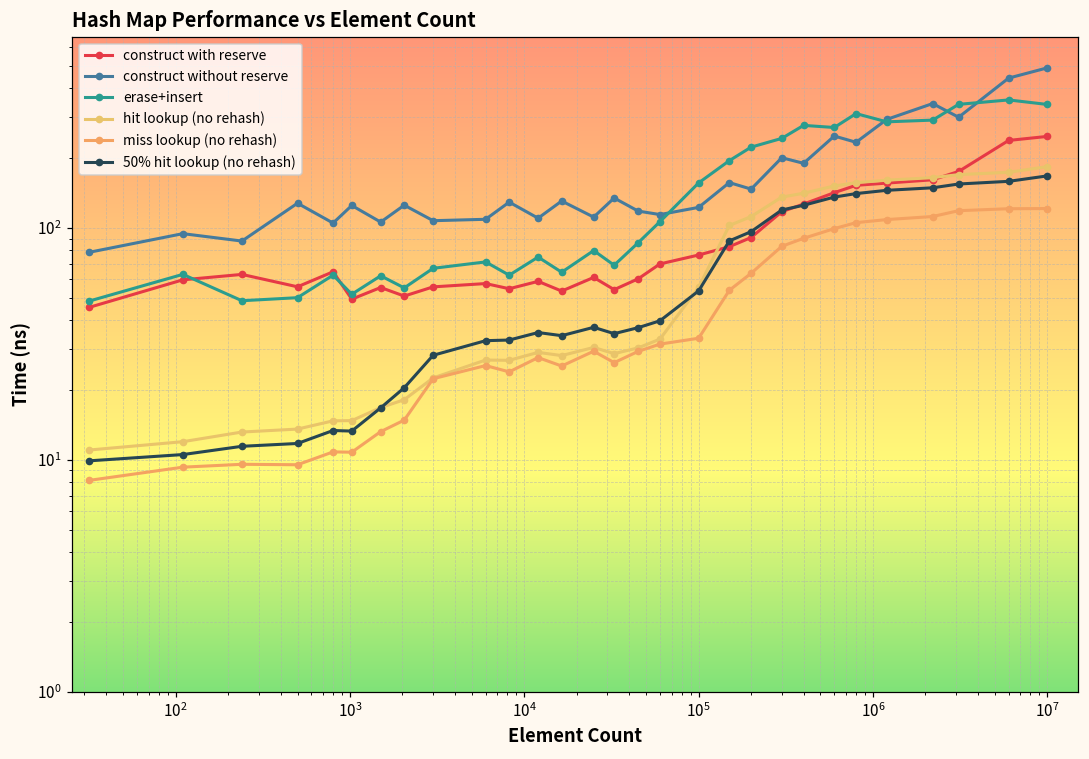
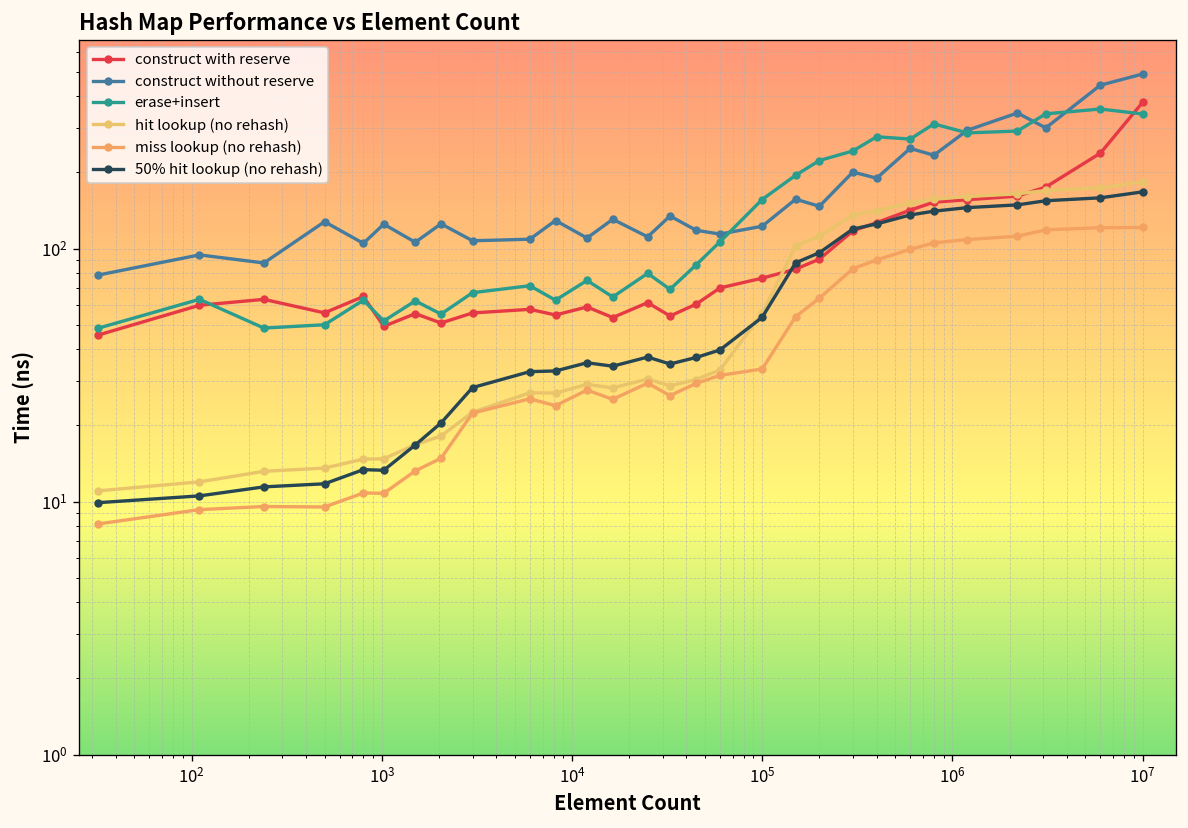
  {
    "construct with reserve": {
      "10^5": 76,
-     "10^7": 250
+     "10^7": 380
    },
    "50% hit lookup (no rehash)": {
      "10^5": 54,
      "10^7": 170
    }
  }
